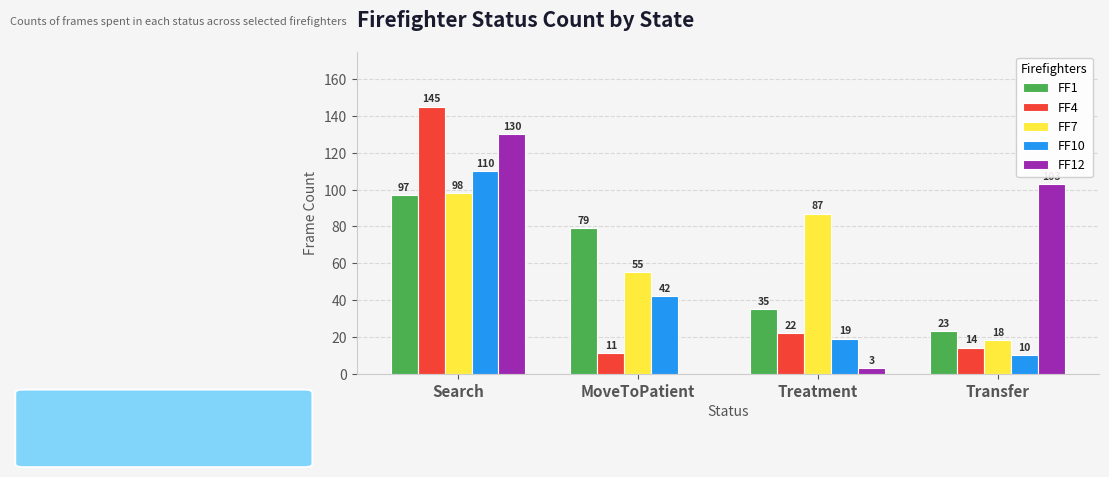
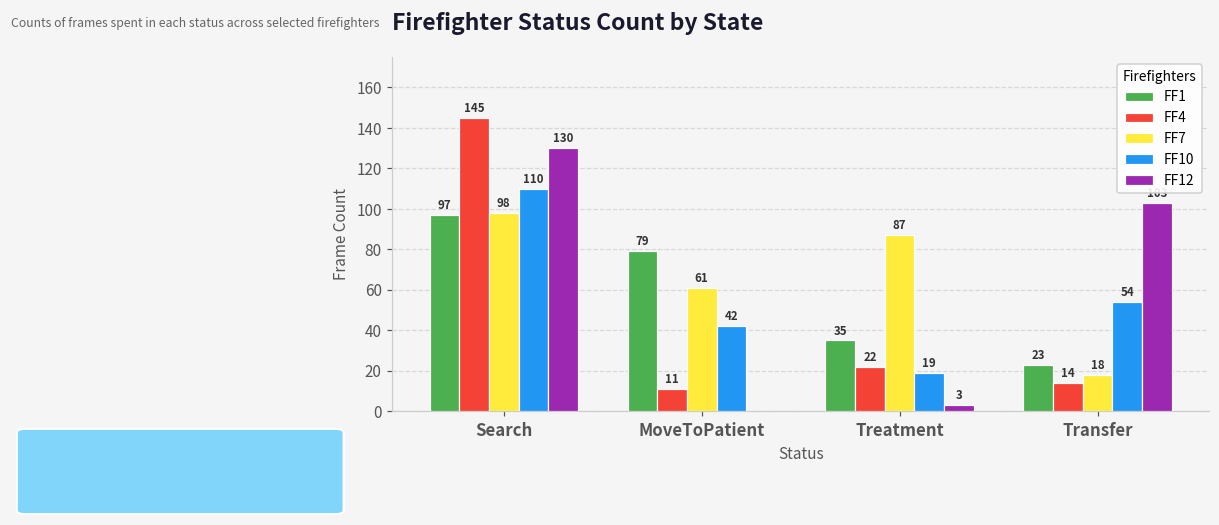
  {
    "FF1": {
      "Search": 97,
      "MoveToPatient": 79,
      "Treatment": 35,
      "Transfer": 23
    },
    "FF4": {
      "Search": 145,
      "MoveToPatient": 11,
      "Treatment": 22,
      "Transfer": 14
    },
    "FF7": {
      "Search": 98,
-     "MoveToPatient": 55,
+     "MoveToPatient": 61,
      "Treatment": 87,
      "Transfer": 18
    },
    "FF10": {
      "Search": 110,
      "MoveToPatient": 42,
      "Treatment": 19,
-     "Transfer": 10
+     "Transfer": 54
    },
    "FF12": {
      "Search": 130,
      "Treatment": 3
    }
  }
